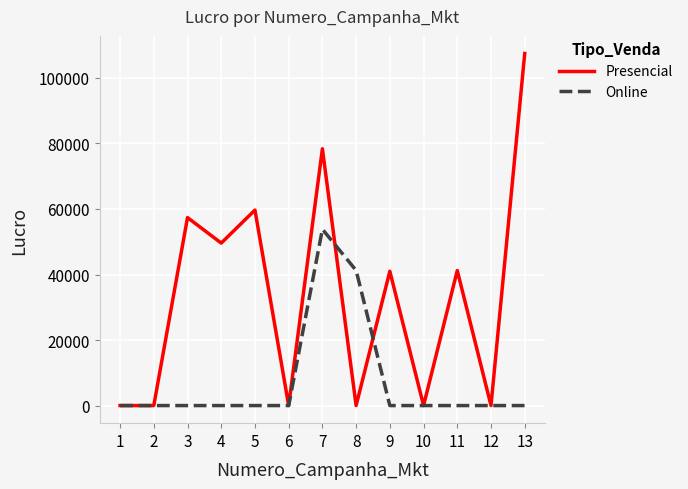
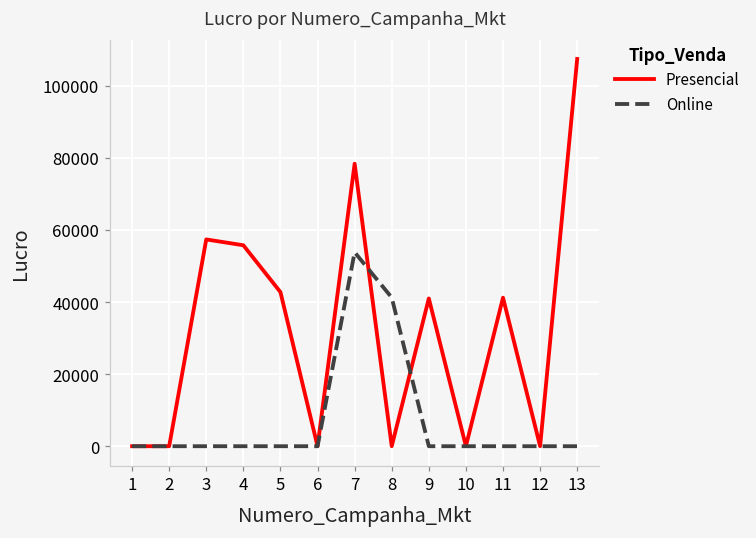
  {
    "Presencial": {
      "3": 57000,
-     "4": 50000,
-     "5": 60000,
+     "4": 56000,
+     "5": 43000,
      "7": 78000,
      "8": 0,
      "9": 41000,
      "11": 41000,
      "13": 107000
    },
    "Online": {
      "3": 0,
      "4": 0,
      "5": 0,
      "7": 54000,
      "8": 41000,
      "9": 0,
      "11": 0,
      "13": 0
    }
  }
